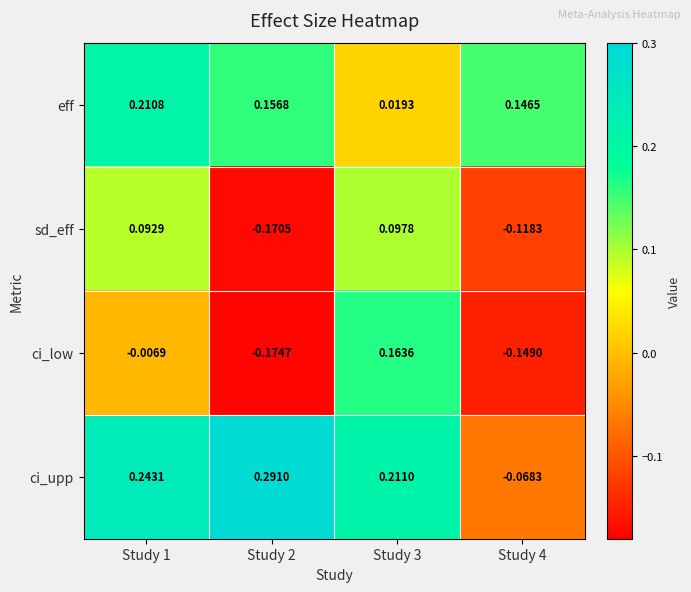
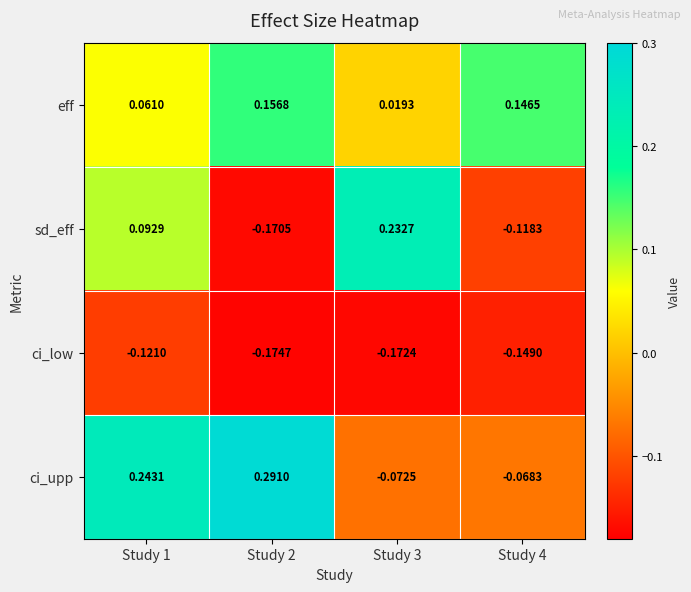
  {
    "eff": {
-     "Study 1": 0.2108,
+     "Study 1": 0.0610,
      "Study 2": 0.1568,
      "Study 3": 0.0193,
      "Study 4": 0.1465
    },
    "sd_eff": {
      "Study 1": 0.0929,
      "Study 2": -0.1705,
-     "Study 3": 0.0978,
+     "Study 3": 0.2327,
      "Study 4": -0.1183
    },
    "ci_low": {
-     "Study 1": -0.0069,
+     "Study 1": -0.1210,
      "Study 2": -0.1747,
-     "Study 3": 0.1636,
+     "Study 3": -0.1724,
      "Study 4": -0.1490
    },
    "ci_upp": {
      "Study 1": 0.2431,
      "Study 2": 0.2910,
-     "Study 3": 0.2110,
+     "Study 3": -0.0725,
      "Study 4": -0.0683
    }
  }
